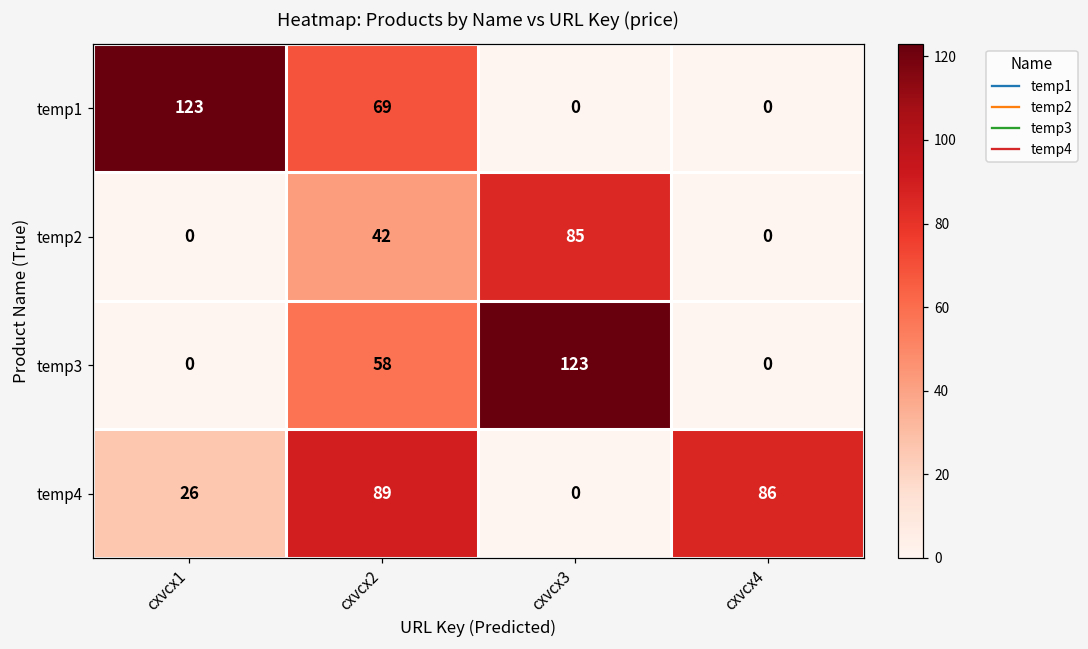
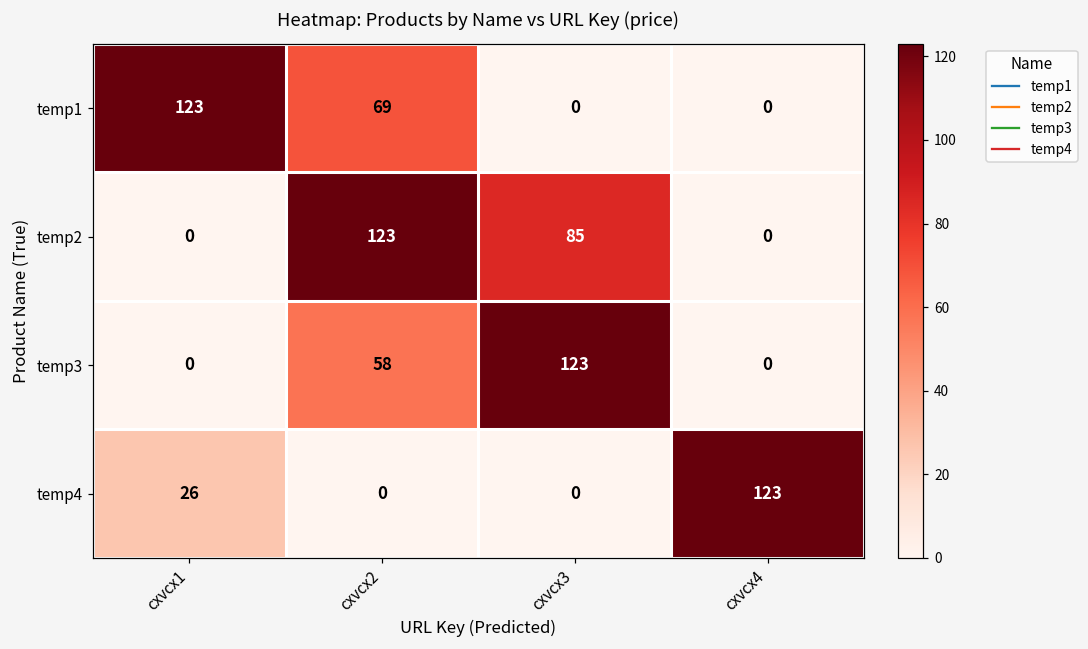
  {
    "temp1": {
      "cxvcx1": 123,
      "cxvcx2": 69,
      "cxvcx3": 0,
      "cxvcx4": 0
    },
    "temp2": {
      "cxvcx1": 0,
-     "cxvcx2": 42,
+     "cxvcx2": 123,
      "cxvcx3": 85,
      "cxvcx4": 0
    },
    "temp3": {
      "cxvcx1": 0,
      "cxvcx2": 58,
      "cxvcx3": 123,
      "cxvcx4": 0
    },
    "temp4": {
      "cxvcx1": 26,
-     "cxvcx2": 89,
+     "cxvcx2": 0,
      "cxvcx3": 0,
-     "cxvcx4": 86
+     "cxvcx4": 123
    }
  }
